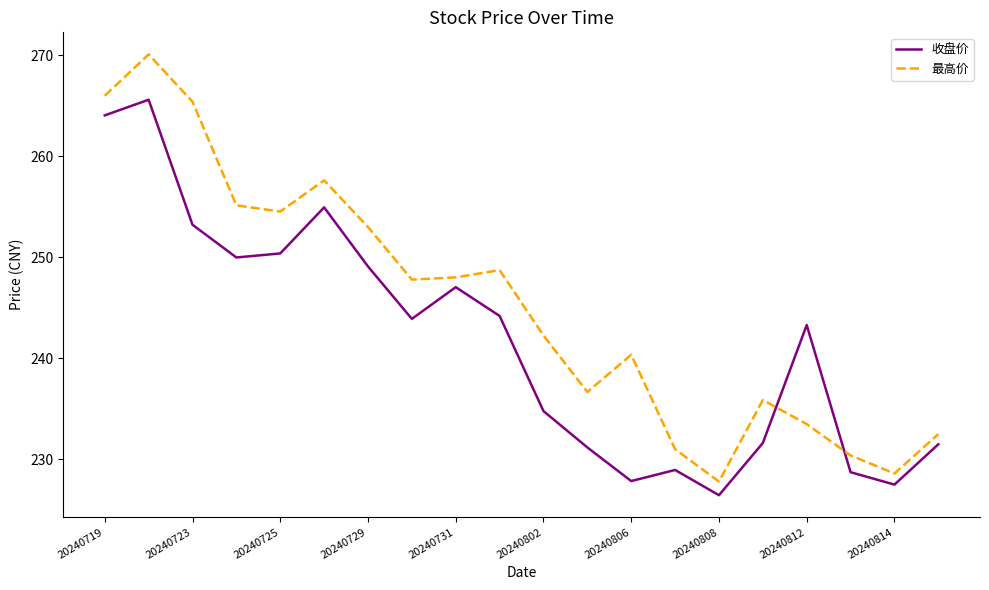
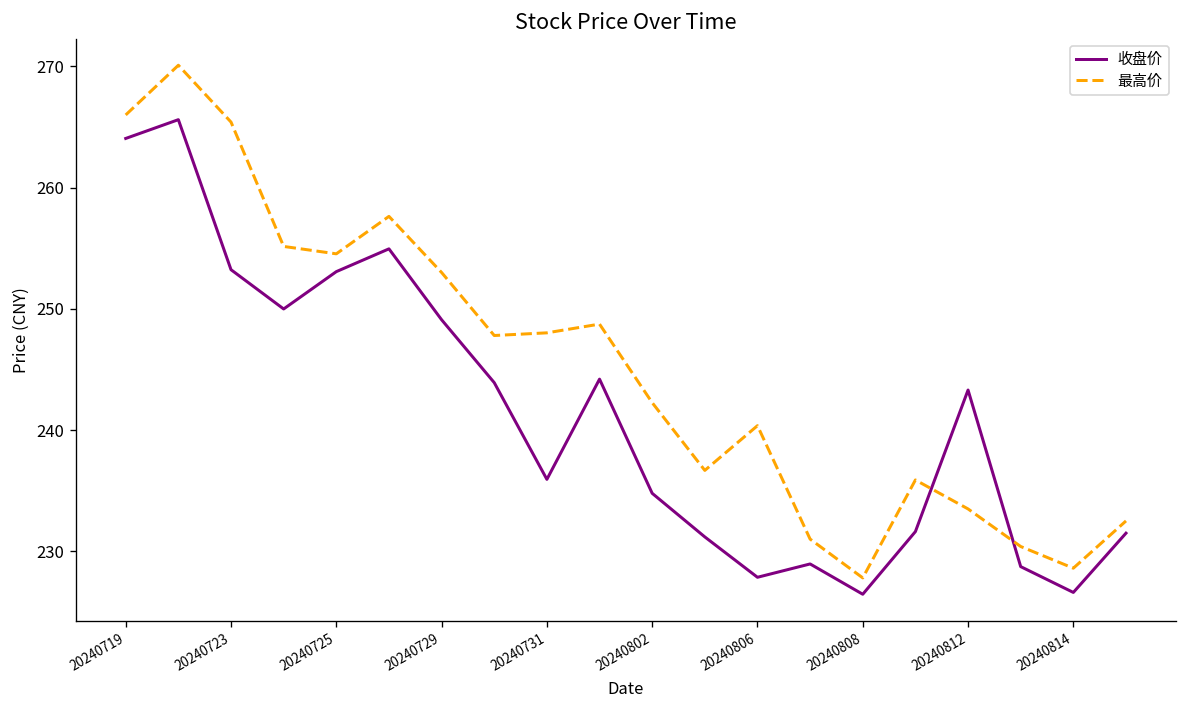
  {
    "收盘价": {
      "20240719": 264.1,
      "20240723": 253.2,
-     "20240725": 250.4,
+     "20240725": 253.1,
      "20240729": 249.1,
-     "20240731": 247.1,
+     "20240731": 235.9,
      "20240802": 234.8,
      "20240806": 227.9,
      "20240808": 226.5,
      "20240812": 243.3,
-     "20240814": 227.5
+     "20240814": 226.6
    },
    "最高价": {
      "20240719": 266.0,
      "20240723": 265.4,
      "20240725": 254.5,
      "20240729": 253.0,
      "20240731": 248.0,
      "20240802": 242.3,
      "20240806": 240.4,
      "20240808": 227.8,
      "20240812": 233.5,
      "20240814": 228.6
    }
  }
